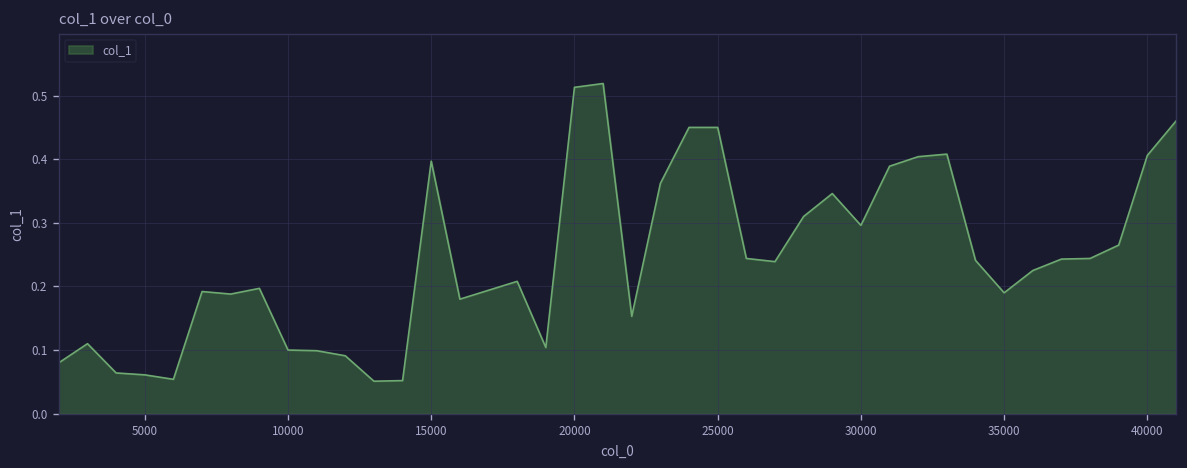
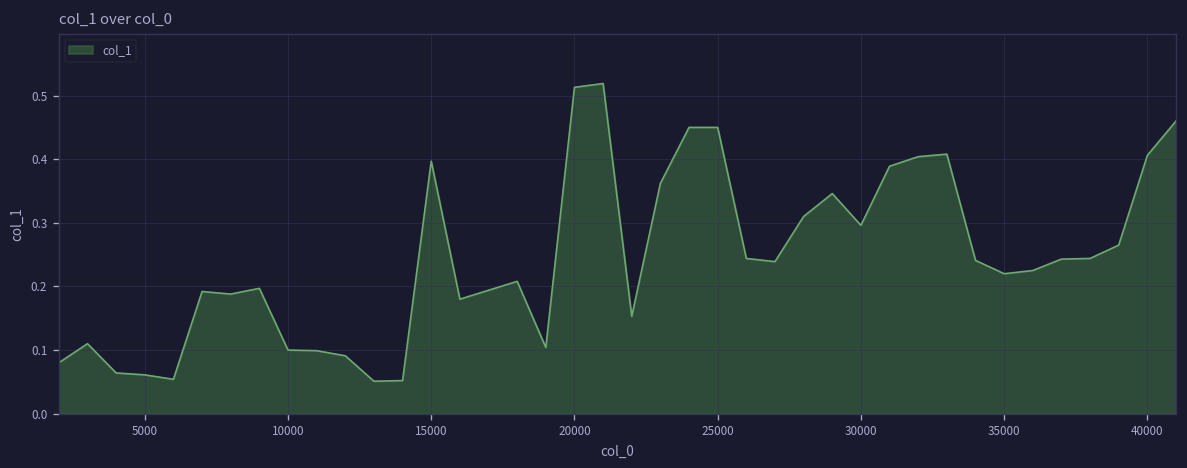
  {
    "5000": 0.06,
    "10000": 0.10,
    "15000": 0.40,
    "20000": 0.51,
    "25000": 0.45,
    "30000": 0.30,
-   "35000": 0.19,
+   "35000": 0.22,
    "40000": 0.41
  }
